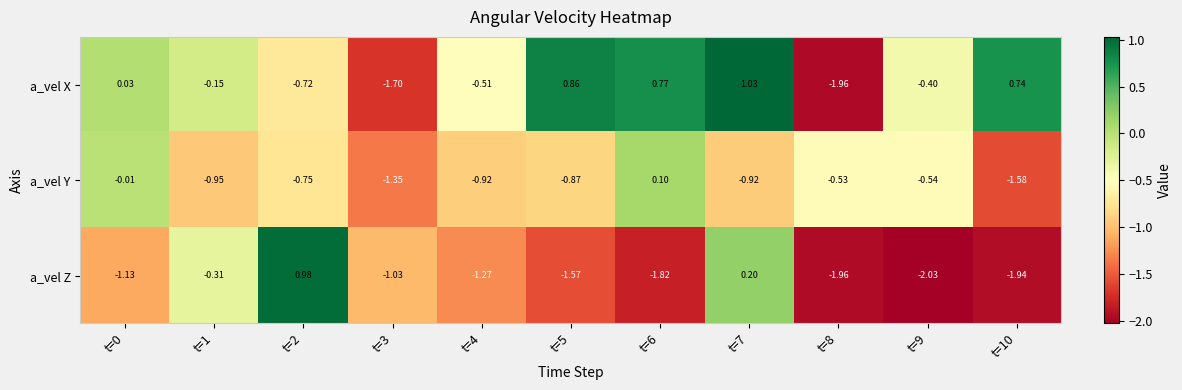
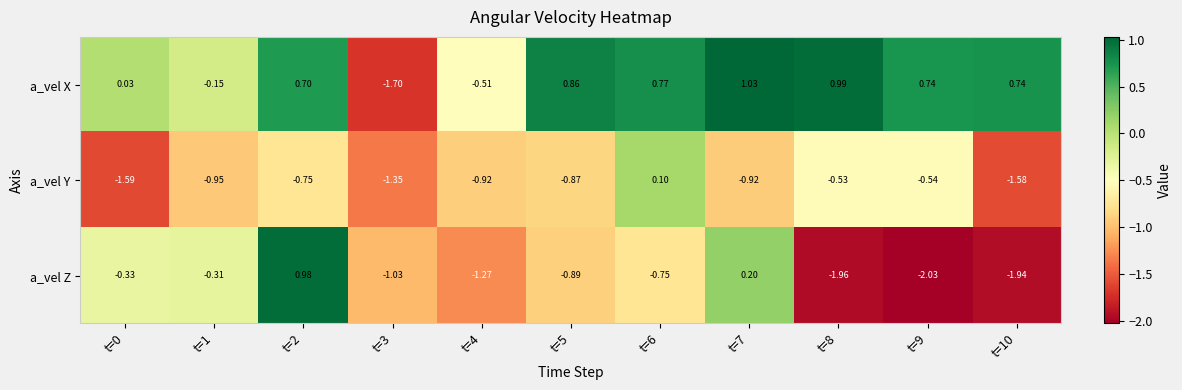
  {
    "a_vel X": {
      "t=0": 0.03,
      "t=1": -0.15,
-     "t=2": -0.72,
+     "t=2": 0.70,
      "t=3": -1.70,
      "t=4": -0.51,
      "t=5": 0.86,
      "t=6": 0.77,
      "t=7": 1.03,
-     "t=8": -1.96,
-     "t=9": -0.40,
+     "t=8": 0.99,
+     "t=9": 0.74,
      "t=10": 0.74
    },
    "a_vel Y": {
-     "t=0": -0.01,
+     "t=0": -1.59,
      "t=1": -0.95,
      "t=2": -0.75,
      "t=3": -1.35,
      "t=4": -0.92,
      "t=5": -0.87,
      "t=6": 0.10,
      "t=7": -0.92,
      "t=8": -0.53,
      "t=9": -0.54,
      "t=10": -1.58
    },
    "a_vel Z": {
-     "t=0": -1.13,
+     "t=0": -0.33,
      "t=1": -0.31,
      "t=2": 0.98,
      "t=3": -1.03,
      "t=4": -1.27,
-     "t=5": -1.57,
-     "t=6": -1.82,
+     "t=5": -0.89,
+     "t=6": -0.75,
      "t=7": 0.20,
      "t=8": -1.96,
      "t=9": -2.03,
      "t=10": -1.94
    }
  }
